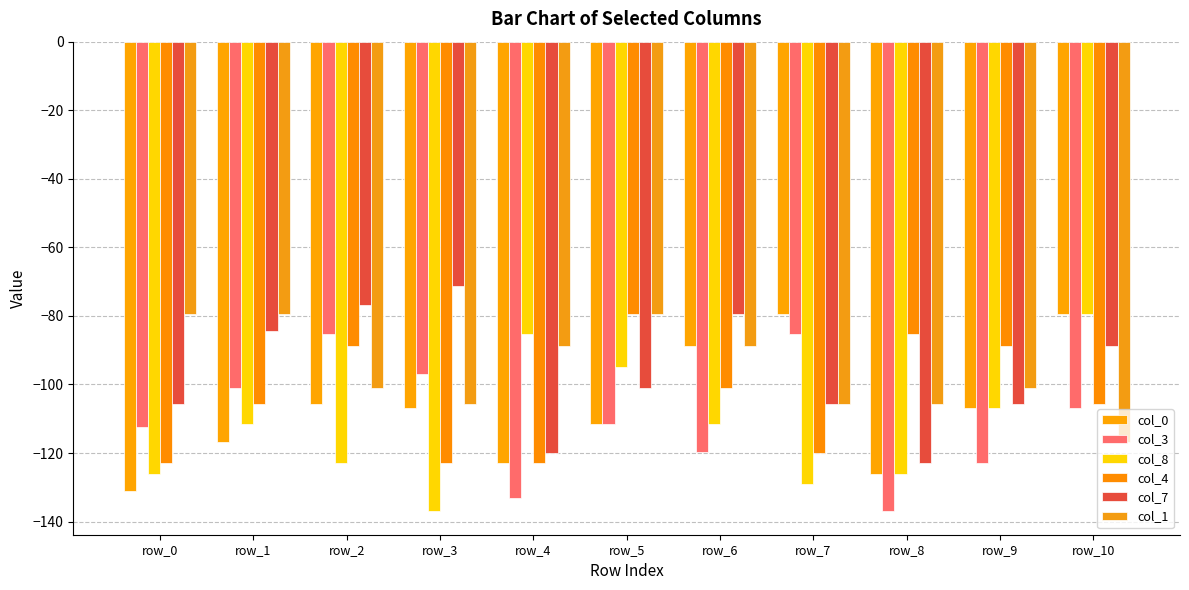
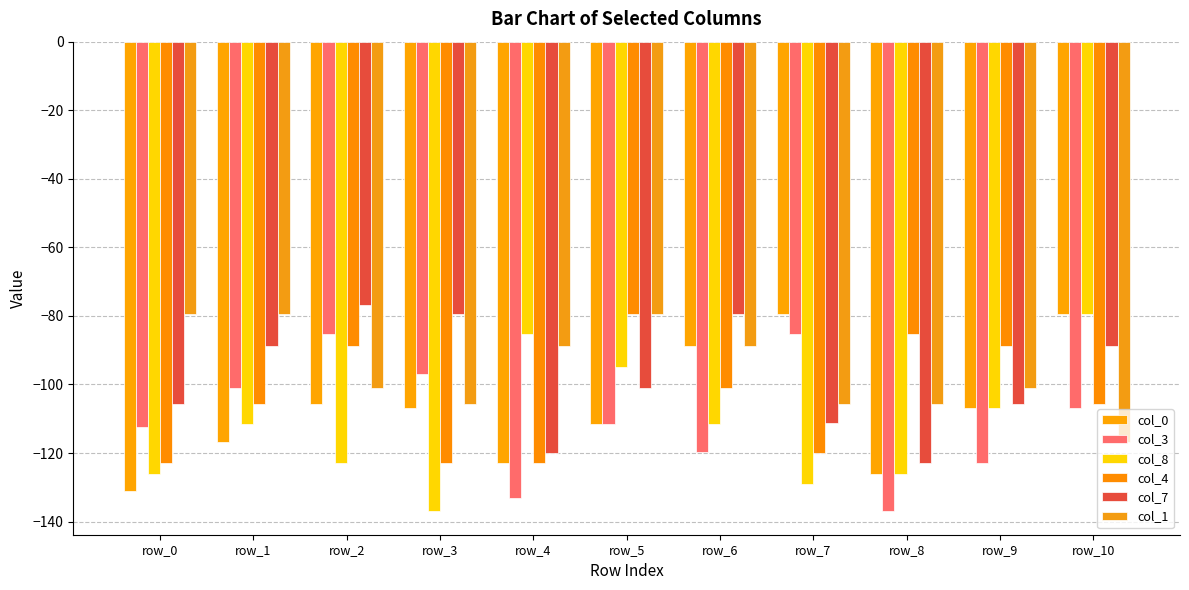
  {
    "col_3": {
      "row_0": -112,
      "row_1": -101,
      "row_2": -85,
      "row_3": -97,
      "row_4": -133,
      "row_5": -112,
      "row_6": -120,
      "row_7": -85,
      "row_8": -137,
      "row_9": -123,
      "row_10": -107
    },
    "col_7": {
      "row_0": -106,
-     "row_1": -84,
+     "row_1": -89,
      "row_2": -77,
-     "row_3": -71,
+     "row_3": -79,
      "row_4": -120,
      "row_5": -101,
      "row_6": -79,
-     "row_7": -106,
+     "row_7": -111,
      "row_8": -123,
      "row_9": -106,
      "row_10": -89
    }
  }
